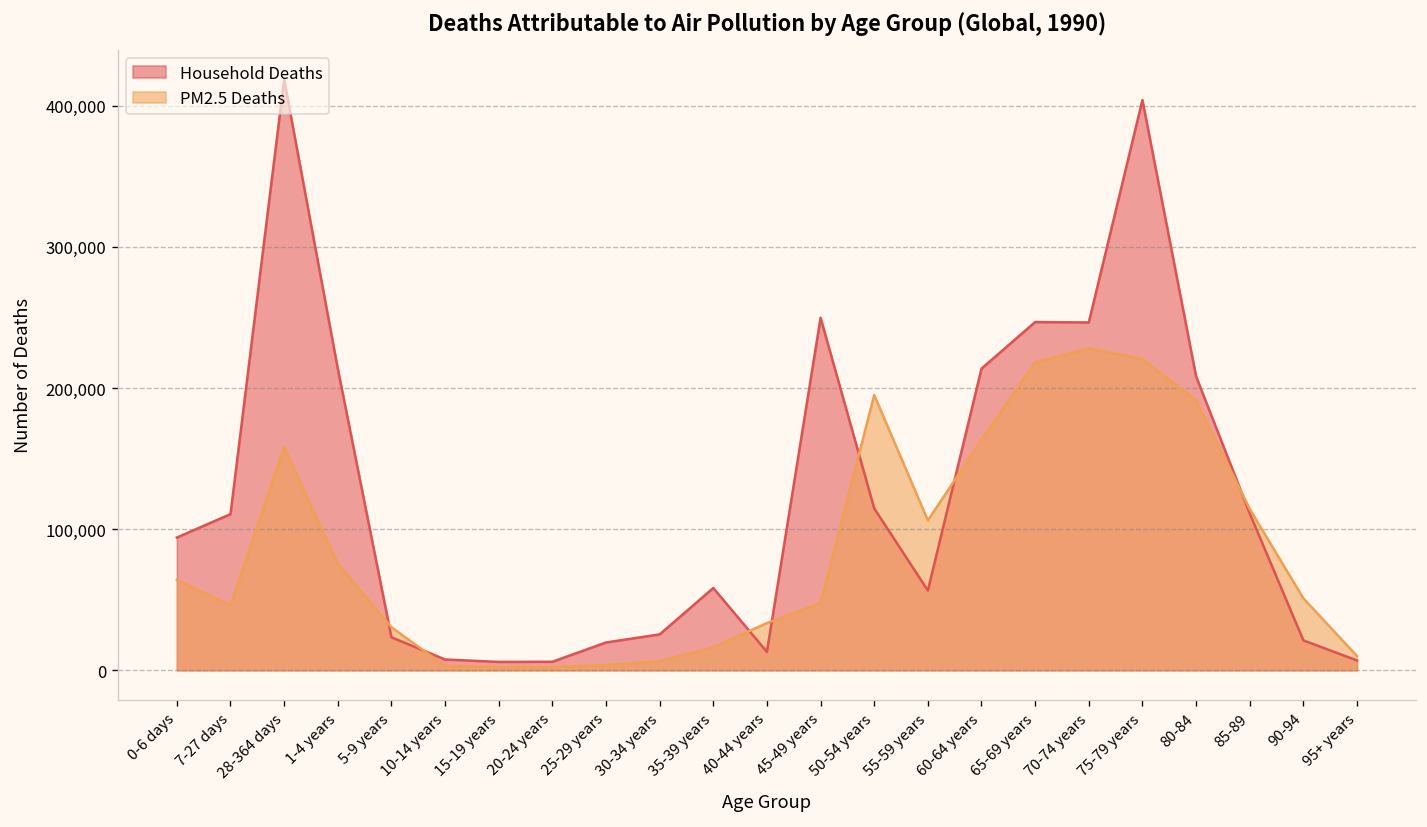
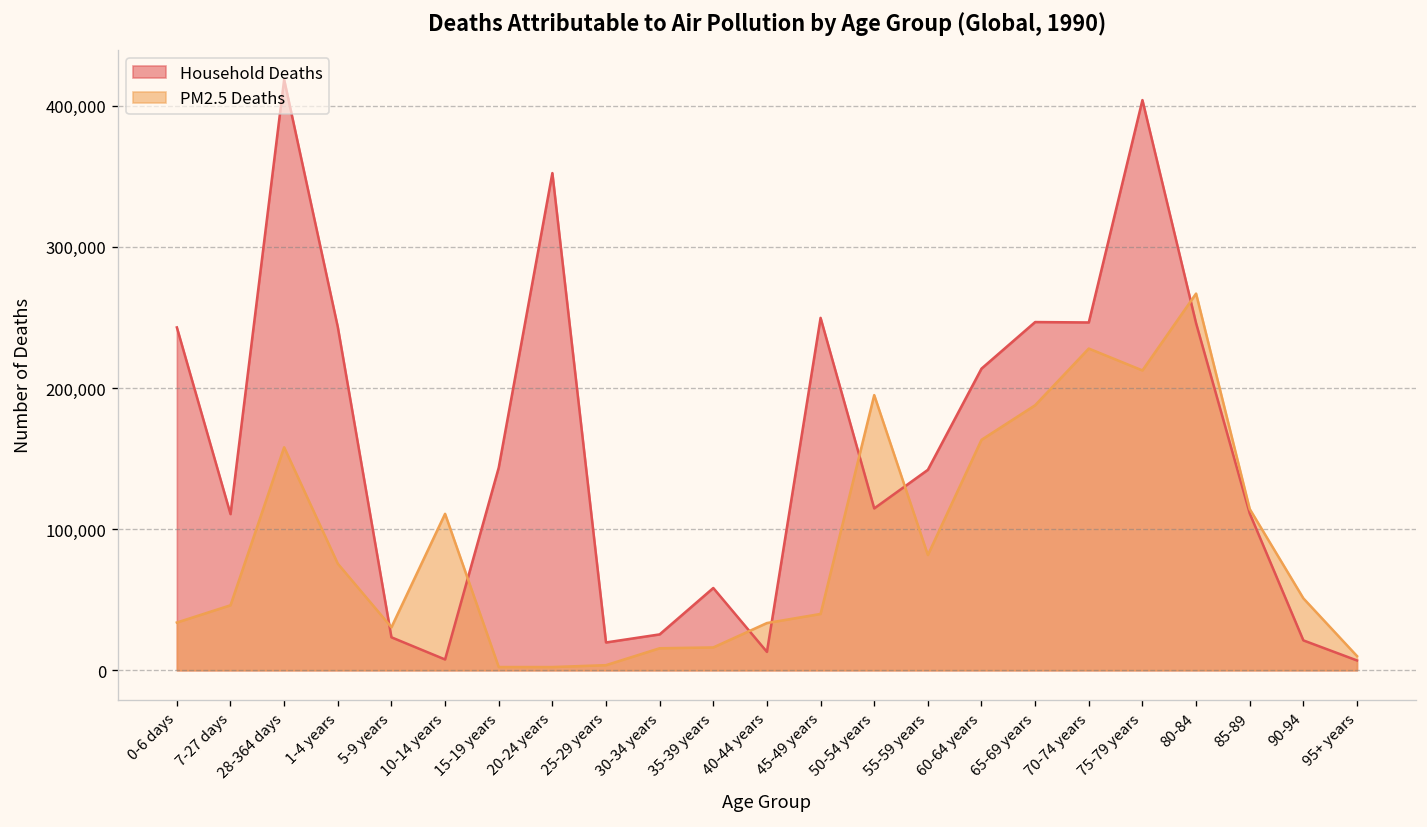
  {
    "Household Deaths": {
-     "0-6 days": "94,000",
+     "0-6 days": "243,000",
      "7-27 days": "111,000",
-     "1-4 years": "214,000",
+     "1-4 years": "243,000",
      "5-9 years": "23,000",
      "10-14 years": "8,000",
-     "15-19 years": "6,000",
-     "20-24 years": "6,000",
+     "15-19 years": "144,000",
+     "20-24 years": "352,000",
      "25-29 years": "20,000",
      "30-34 years": "25,000",
      "35-39 years": "58,000",
      "40-44 years": "13,000",
      "45-49 years": "250,000",
      "50-54 years": "115,000",
-     "55-59 years": "56,000",
+     "55-59 years": "142,000",
      "60-64 years": "214,000",
      "65-69 years": "247,000",
      "70-74 years": "246,000",
      "75-79 years": "404,000",
-     "80-84": "208,000",
+     "80-84": "246,000",
      "85-89": "111,000",
      "90-94": "21,000",
      "95+ years": "7,000"
    },
    "PM2.5 Deaths": {
-     "0-6 days": "64,000",
+     "0-6 days": "34,000",
      "7-27 days": "46,000",
      "28-364 days": "158,000",
      "1-4 years": "76,000",
      "5-9 years": "30,000",
-     "10-14 years": "3,000",
+     "10-14 years": "111,000",
      "15-19 years": "2,000",
      "20-24 years": "2,000",
      "25-29 years": "4,000",
-     "30-34 years": "6,000",
+     "30-34 years": "16,000",
      "35-39 years": "16,000",
      "40-44 years": "33,000",
-     "45-49 years": "48,000",
+     "45-49 years": "40,000",
      "50-54 years": "195,000",
-     "55-59 years": "106,000",
+     "55-59 years": "82,000",
      "60-64 years": "163,000",
-     "65-69 years": "218,000",
+     "65-69 years": "188,000",
      "70-74 years": "228,000",
-     "75-79 years": "221,000",
-     "80-84": "191,000",
+     "75-79 years": "212,000",
+     "80-84": "267,000",
      "85-89": "114,000",
      "90-94": "51,000",
      "95+ years": "10,000"
    }
  }
